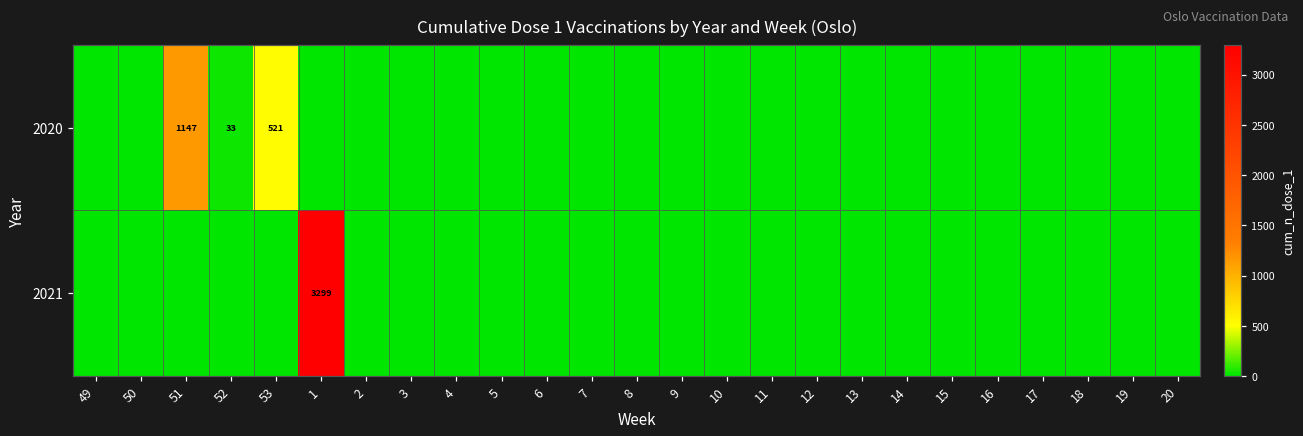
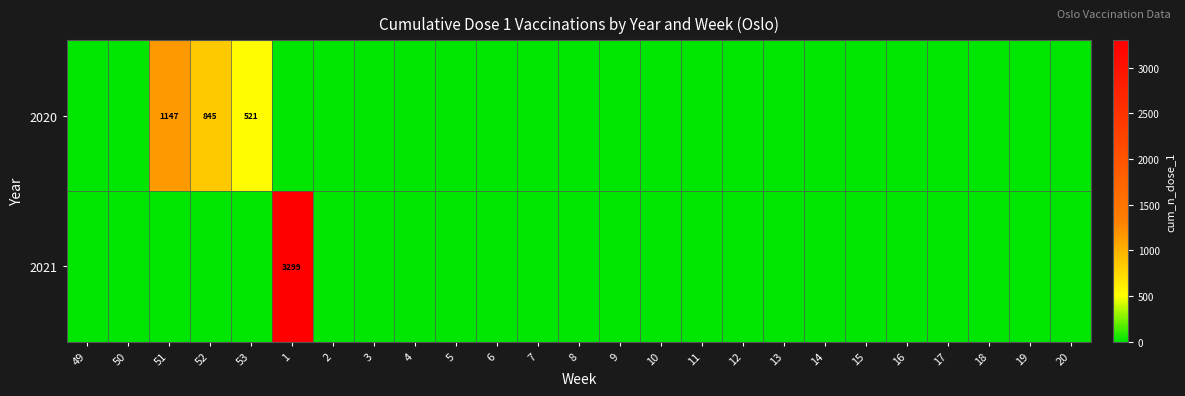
  {
    "2020": {
      "51": 1147,
-     "52": 33,
+     "52": 845,
      "53": 521
    },
    "2021": {
      "1": 3299
    }
  }
